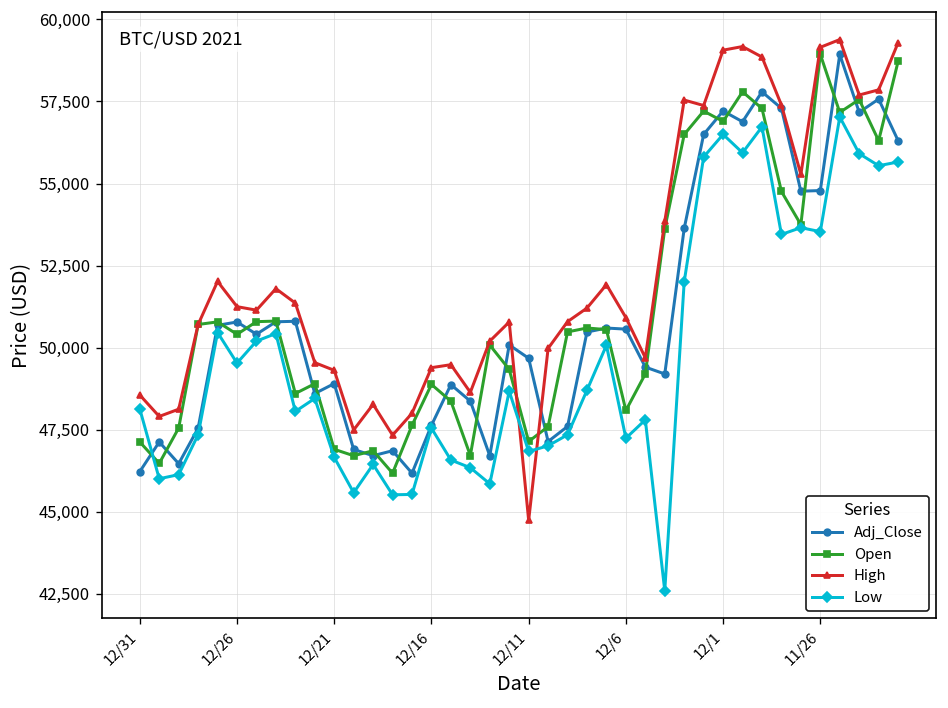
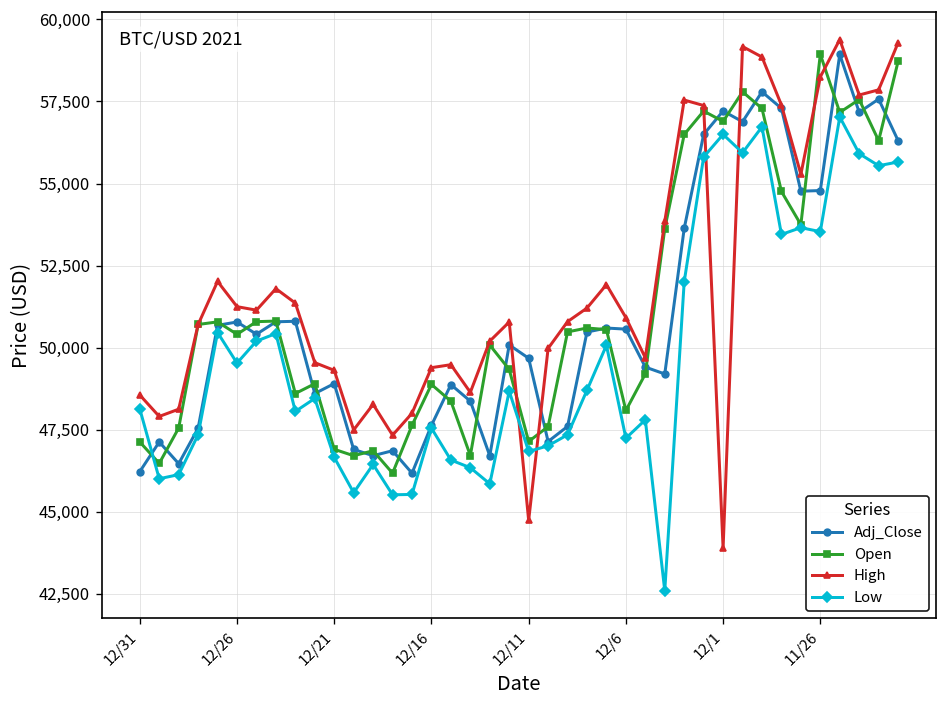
  {
    "Adj_Close": {
      "12/31": "46,200",
      "12/26": "50,800",
      "12/21": "48,900",
      "12/11": "49,700",
      "12/6": "50,600",
      "12/1": "57,200",
      "11/26": "54,800"
    },
    "Open": {
      "12/31": "47,100",
      "12/26": "50,400",
      "12/21": "46,900",
      "12/16": "48,900",
      "12/11": "47,100",
      "12/6": "48,100",
      "12/1": "56,900",
      "11/26": "58,900"
    },
    "High": {
      "12/31": "48,600",
      "12/26": "51,200",
      "12/21": "49,300",
      "12/16": "49,400",
      "12/11": "44,700",
      "12/6": "50,900",
-     "12/1": "59,100",
-     "11/26": "59,200"
+     "12/1": "43,900",
+     "11/26": "58,200"
    },
    "Low": {
      "12/31": "48,100",
      "12/26": "49,500",
      "12/21": "46,700",
      "12/11": "46,800",
      "12/6": "47,200",
      "12/1": "56,500",
      "11/26": "53,500"
    }
  }
